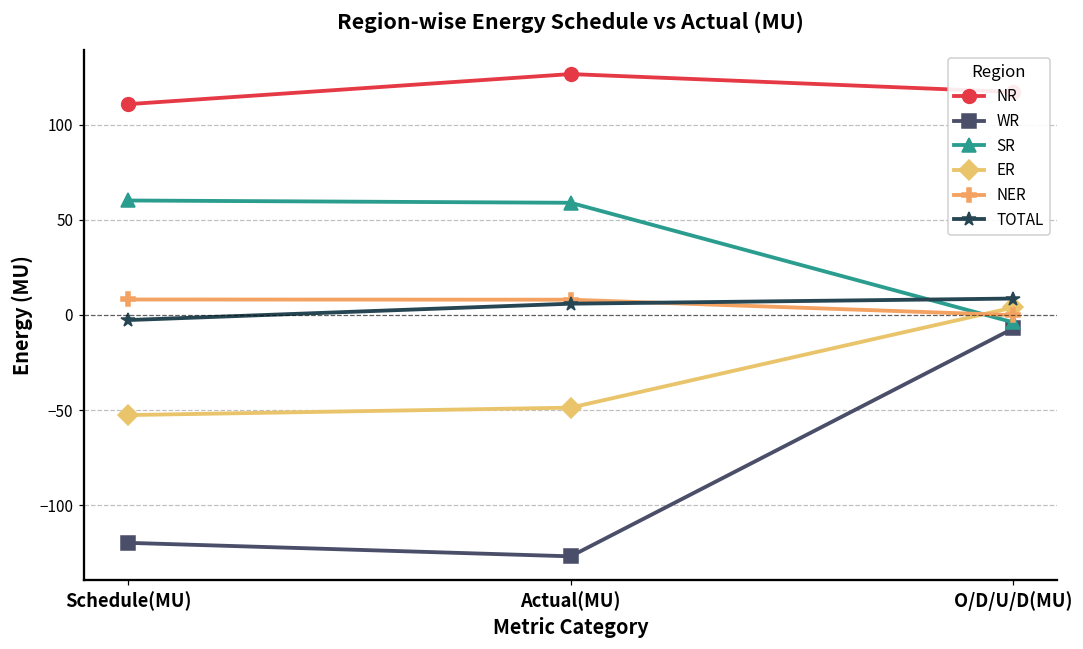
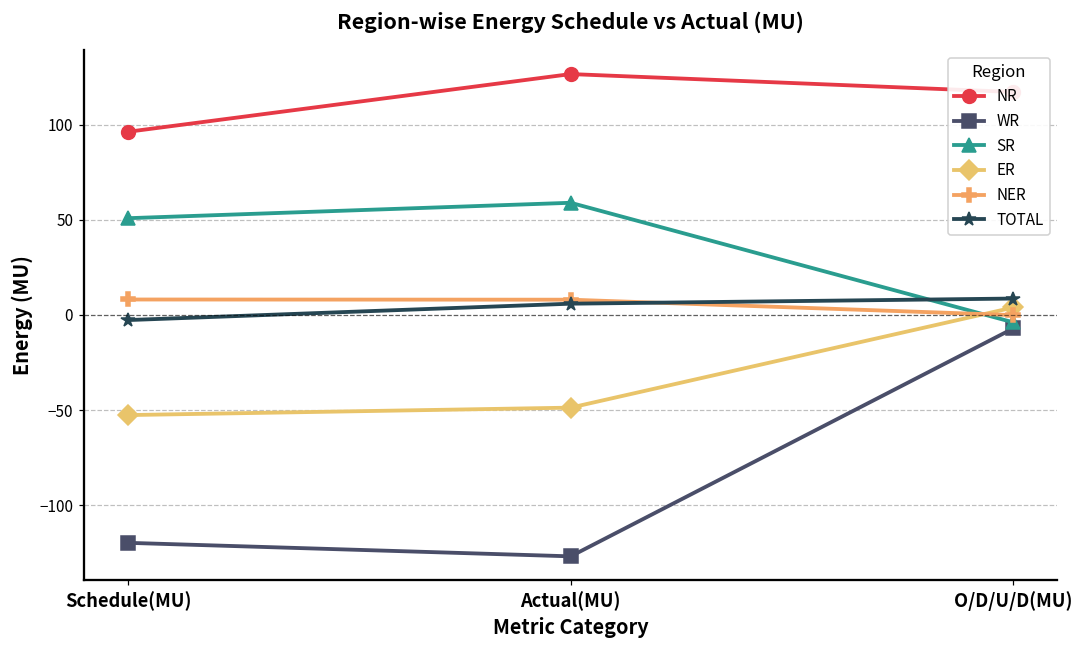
  {
    "NR": {
-     "Schedule(MU)": 111,
+     "Schedule(MU)": 96,
      "Actual(MU)": 127
    },
    "SR": {
-     "Schedule(MU)": 60,
+     "Schedule(MU)": 51,
      "Actual(MU)": 59,
      "O/D/U/D(MU)": -4
    }
  }
